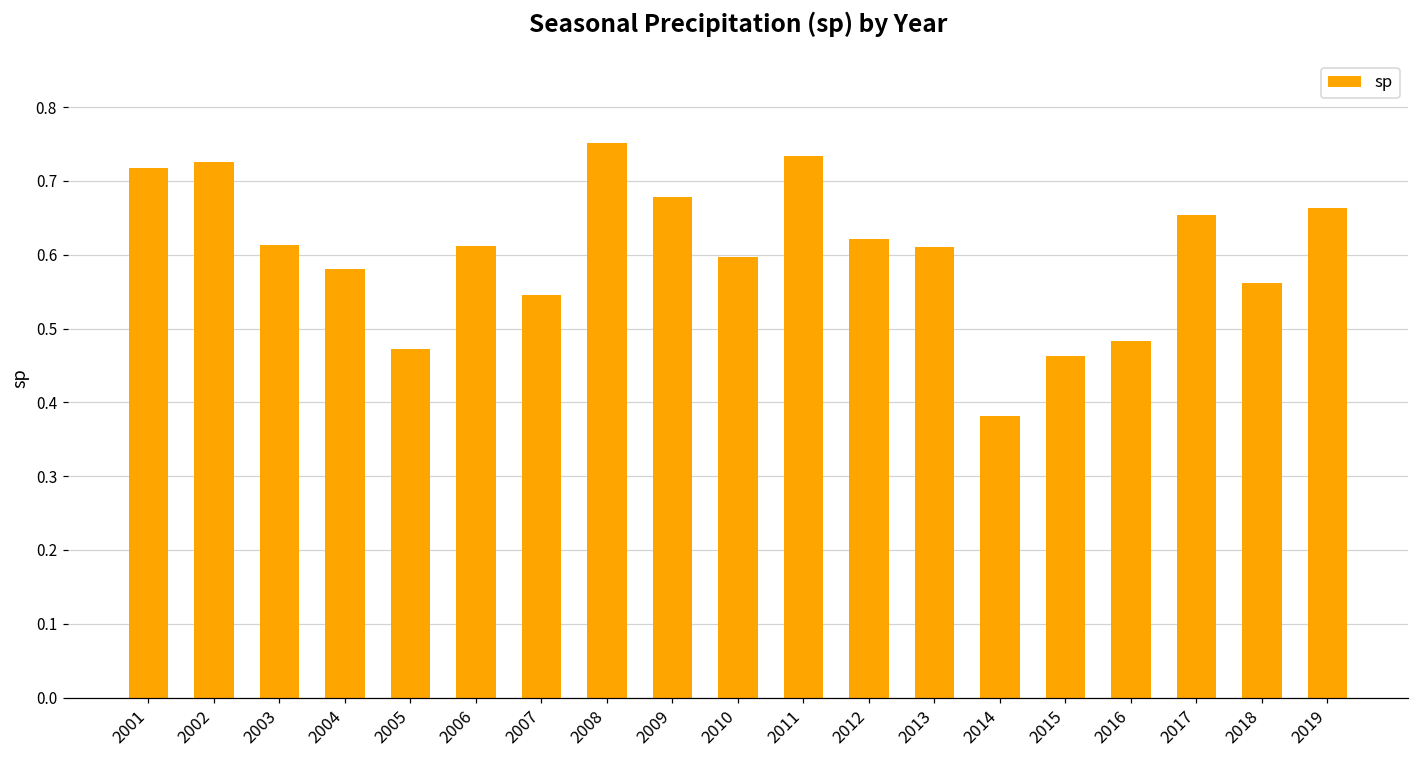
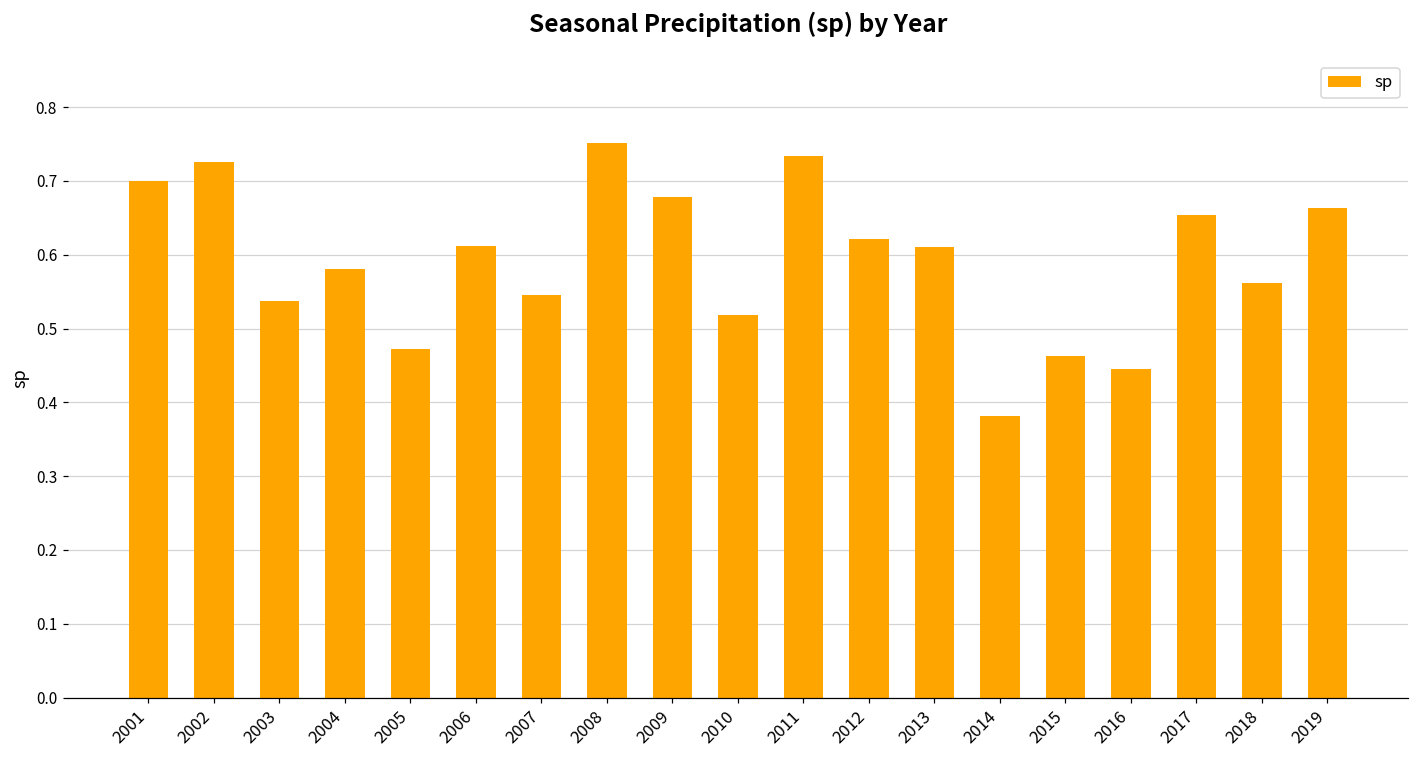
  {
-   "2001": 0.72,
+   "2001": 0.70,
    "2002": 0.73,
-   "2003": 0.61,
+   "2003": 0.54,
    "2004": 0.58,
    "2005": 0.47,
    "2006": 0.61,
    "2007": 0.55,
    "2008": 0.75,
    "2009": 0.68,
-   "2010": 0.60,
+   "2010": 0.52,
    "2011": 0.73,
    "2012": 0.62,
    "2013": 0.61,
    "2014": 0.38,
    "2015": 0.46,
-   "2016": 0.48,
+   "2016": 0.45,
    "2017": 0.65,
    "2018": 0.56,
    "2019": 0.66
  }
